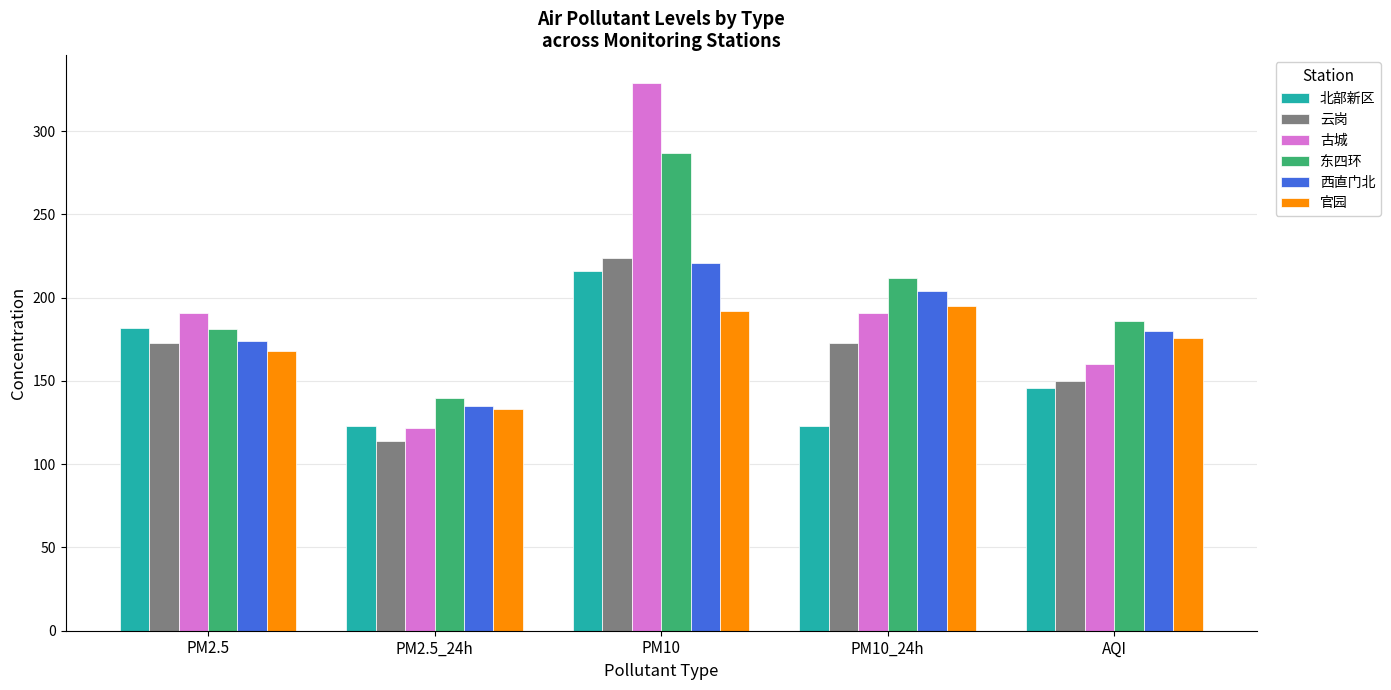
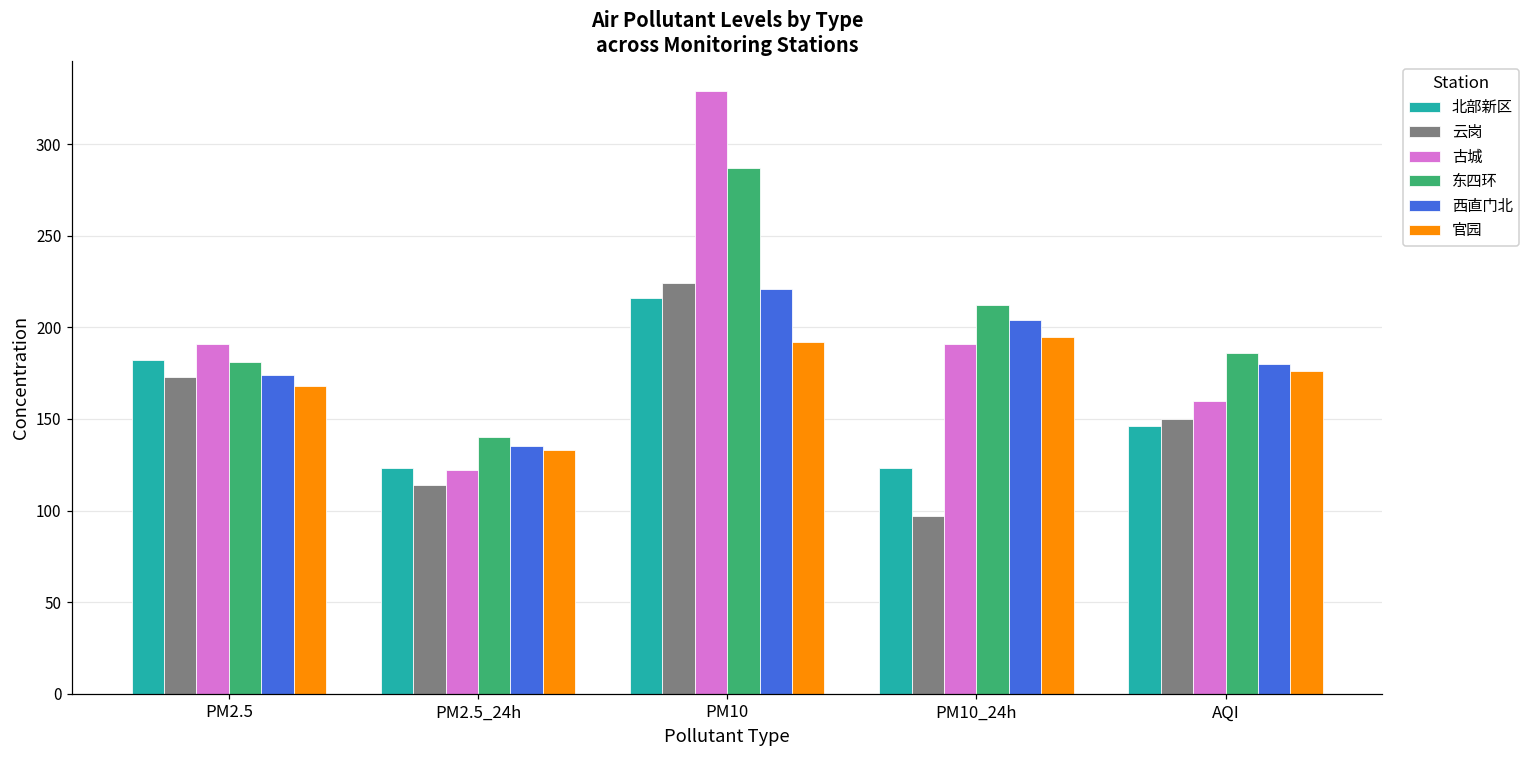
  {
    "北部新区": {
      "PM2.5": 182,
      "PM2.5_24h": 123,
      "PM10": 216,
      "PM10_24h": 123,
      "AQI": 146
    },
    "云岗": {
      "PM2.5": 173,
      "PM2.5_24h": 114,
      "PM10": 224,
-     "PM10_24h": 173,
+     "PM10_24h": 97,
      "AQI": 150
    },
    "古城": {
      "PM2.5": 191,
      "PM2.5_24h": 122,
      "PM10": 329,
      "PM10_24h": 191,
      "AQI": 160
    },
    "东四环": {
      "PM2.5": 181,
      "PM2.5_24h": 140,
      "PM10": 287,
      "PM10_24h": 212,
      "AQI": 186
    },
    "西直门北": {
      "PM2.5": 174,
      "PM2.5_24h": 135,
      "PM10": 221,
      "PM10_24h": 204,
      "AQI": 180
    },
    "官园": {
      "PM2.5": 168,
      "PM2.5_24h": 133,
      "PM10": 192,
      "PM10_24h": 195,
      "AQI": 176
    }
  }
